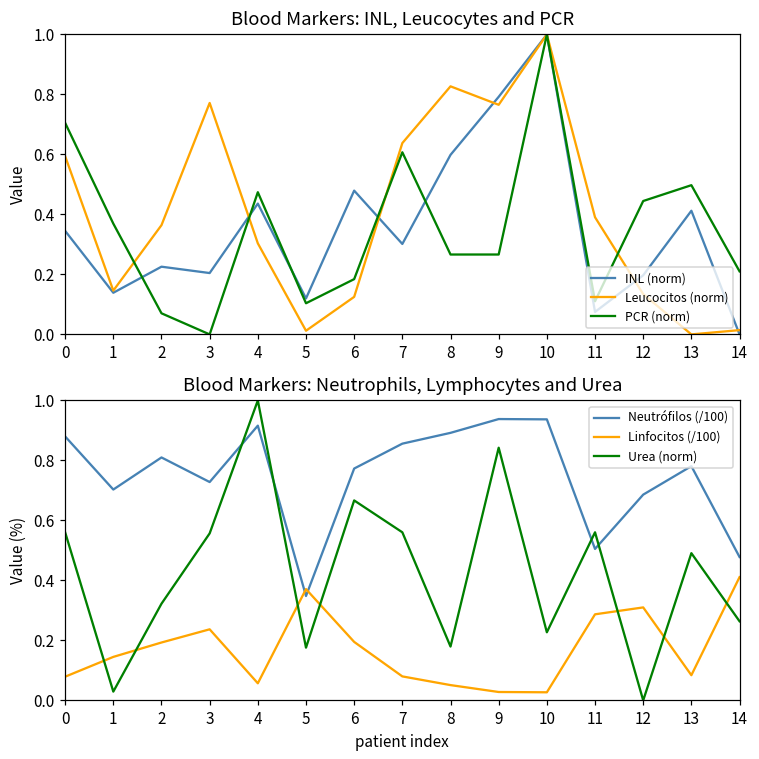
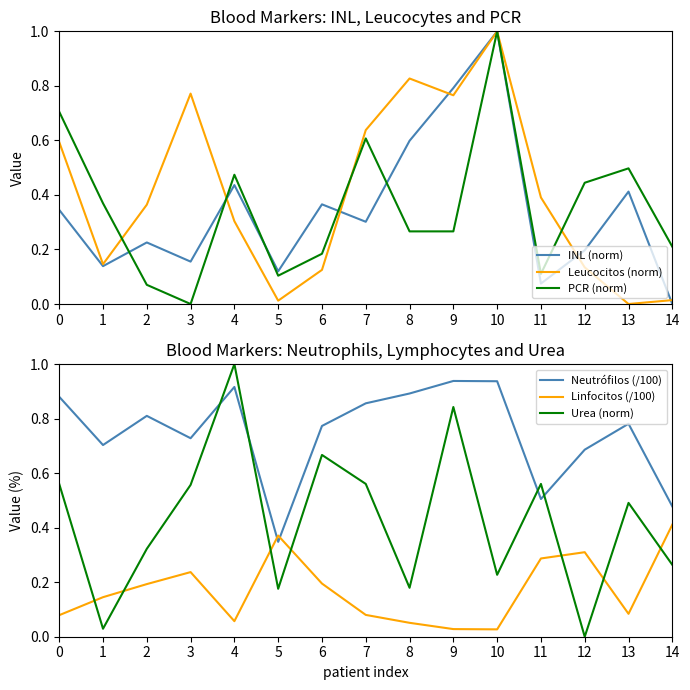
  {
    "Blood Markers: INL, Leucocytes and PCR": {
      "INL (norm)": {
        "0": 0.35,
        "2": 0.23,
-       "3": 0.20,
+       "3": 0.16,
        "4": 0.44,
        "5": 0.12,
-       "6": 0.48,
+       "6": 0.37,
        "7": 0.30,
        "8": 0.60,
        "9": 0.79,
        "13": 0.41,
        "14": 0.00
      },
      "Leucocitos (norm)": {
        "0": 0.59,
        "2": 0.36,
        "3": 0.77,
        "4": 0.30,
        "5": 0.01,
        "6": 0.13,
        "7": 0.64,
        "8": 0.83,
        "9": 0.77,
        "11": 0.39,
        "13": 0.00,
        "14": 0.01
      },
      "PCR (norm)": {
        "0": 0.71,
        "1": 0.37,
        "2": 0.07,
        "3": 0.00,
        "4": 0.47,
        "5": 0.10,
        "6": 0.18,
        "7": 0.61,
        "8": 0.27,
        "9": 0.27,
        "12": 0.44,
        "13": 0.50,
        "14": 0.21
      }
    },
    "Blood Markers: Neutrophils, Lymphocytes and Urea": {
      "Neutrófilos (/100)": {
        "0": 0.88,
        "1": 0.70,
        "2": 0.81,
        "3": 0.73,
        "4": 0.92,
        "5": 0.35,
        "6": 0.77,
        "7": 0.86,
        "8": 0.89,
        "9": 0.94,
        "10": 0.94,
        "11": 0.51,
        "12": 0.69,
        "14": 0.48
      },
      "Linfocitos (/100)": {
        "0": 0.08,
        "1": 0.15,
        "2": 0.19,
        "3": 0.24,
        "4": 0.06,
        "5": 0.37,
        "6": 0.20,
        "7": 0.08,
        "8": 0.05,
        "9": 0.03,
        "10": 0.03,
        "11": 0.29,
        "12": 0.31,
        "13": 0.08,
        "14": 0.41
      },
      "Urea (norm)": {
        "0": 0.56,
        "1": 0.03,
        "2": 0.32,
        "3": 0.56,
        "4": 1.00,
        "5": 0.18,
        "6": 0.67,
        "7": 0.56,
        "8": 0.18,
        "9": 0.84,
        "10": 0.23,
        "11": 0.56,
        "12": 0.00,
        "13": 0.49,
        "14": 0.26
      }
    }
  }
